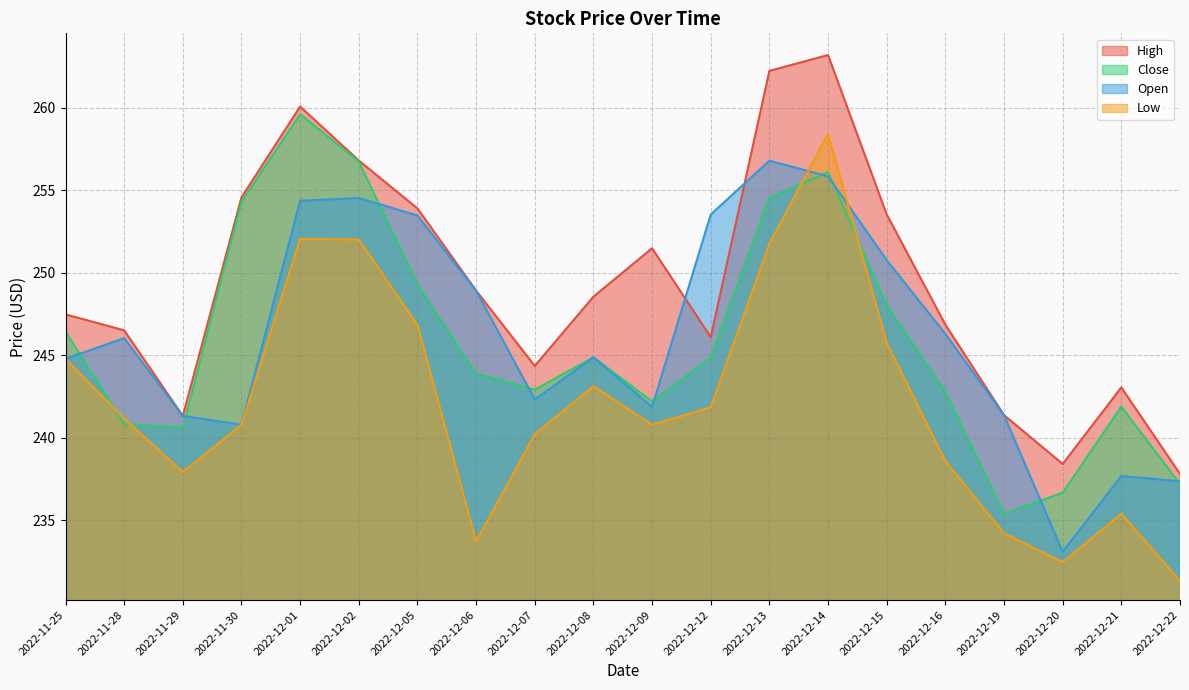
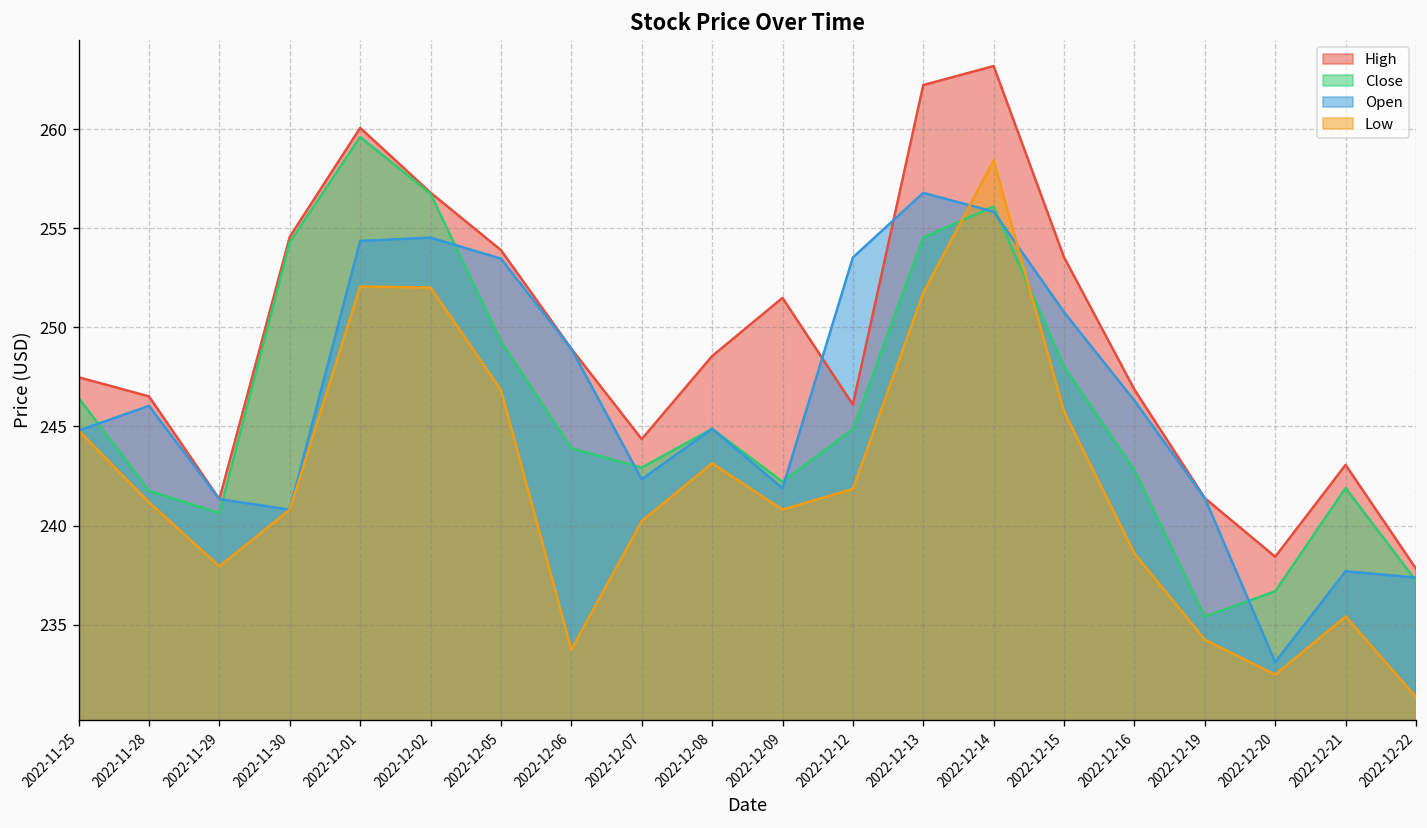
  {
    "High": {
      "2022-11-25": 247.5,
      "2022-11-28": 246.5,
      "2022-11-30": 254.6,
      "2022-12-01": 260.1,
      "2022-12-05": 253.9,
      "2022-12-07": 244.4,
      "2022-12-08": 248.6,
      "2022-12-09": 251.5,
      "2022-12-12": 246.1,
      "2022-12-13": 262.2,
      "2022-12-14": 263.2,
      "2022-12-15": 253.5,
      "2022-12-16": 246.9,
      "2022-12-20": 238.4,
      "2022-12-21": 243.1,
      "2022-12-22": 237.8
    },
    "Close": {
      "2022-11-25": 246.4,
-     "2022-11-28": 240.8,
+     "2022-11-28": 241.8,
      "2022-11-29": 240.6,
      "2022-11-30": 254.3,
      "2022-12-01": 259.6,
      "2022-12-05": 249.3,
      "2022-12-06": 243.9,
      "2022-12-07": 242.9,
      "2022-12-09": 242.2,
      "2022-12-12": 244.9,
      "2022-12-13": 254.5,
      "2022-12-14": 256.1,
      "2022-12-15": 248.0,
      "2022-12-16": 242.8,
      "2022-12-19": 235.4,
      "2022-12-20": 236.7,
      "2022-12-21": 241.9,
      "2022-12-22": 237.2
    },
    "Open": {
      "2022-11-28": 246.0,
      "2022-12-01": 254.4,
      "2022-12-02": 254.5,
      "2022-12-05": 253.5,
      "2022-12-07": 242.3,
      "2022-12-09": 241.9,
      "2022-12-12": 253.5,
      "2022-12-13": 256.8,
      "2022-12-14": 255.8,
      "2022-12-15": 250.8,
      "2022-12-16": 246.3,
      "2022-12-20": 233.1,
      "2022-12-21": 237.7,
      "2022-12-22": 237.4
    },
    "Low": {
      "2022-11-28": 241.2,
      "2022-11-29": 237.9,
      "2022-12-01": 252.1,
      "2022-12-02": 252.0,
      "2022-12-05": 246.8,
      "2022-12-06": 233.7,
      "2022-12-07": 240.2,
      "2022-12-08": 243.1,
      "2022-12-09": 240.8,
      "2022-12-12": 241.9,
      "2022-12-13": 251.8,
      "2022-12-14": 258.4,
      "2022-12-15": 245.8,
      "2022-12-16": 238.6,
      "2022-12-19": 234.2,
      "2022-12-20": 232.5,
      "2022-12-21": 235.4,
      "2022-12-22": 231.3
    }
  }
